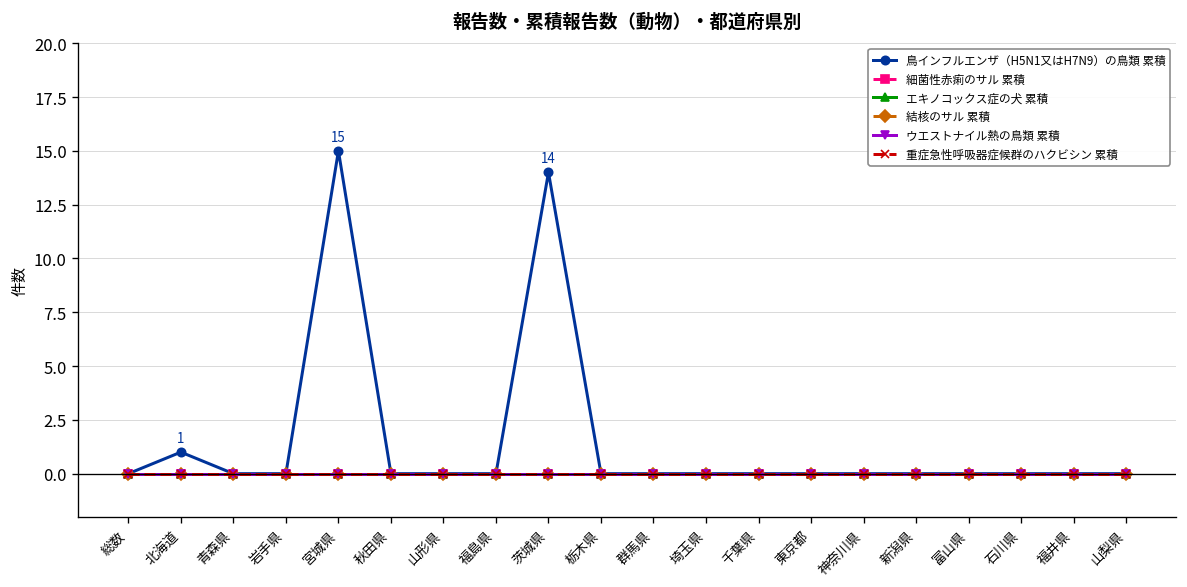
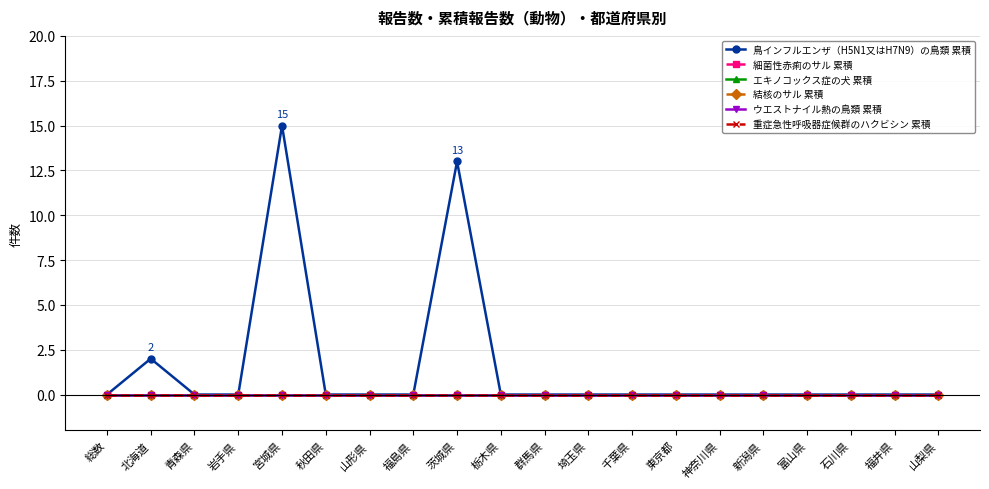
  {
    "鳥インフルエンザ（H5N1又はH7N9）の鳥類 累積": {
-     "北海道": 1,
+     "北海道": 2,
      "宮城県": 15,
-     "茨城県": 14
+     "茨城県": 13
    },
    "重症急性呼吸器症候群のハクビシン 累積": {
      "北海道": 0.0,
      "宮城県": 0.0,
      "茨城県": 0.0
    }
  }
